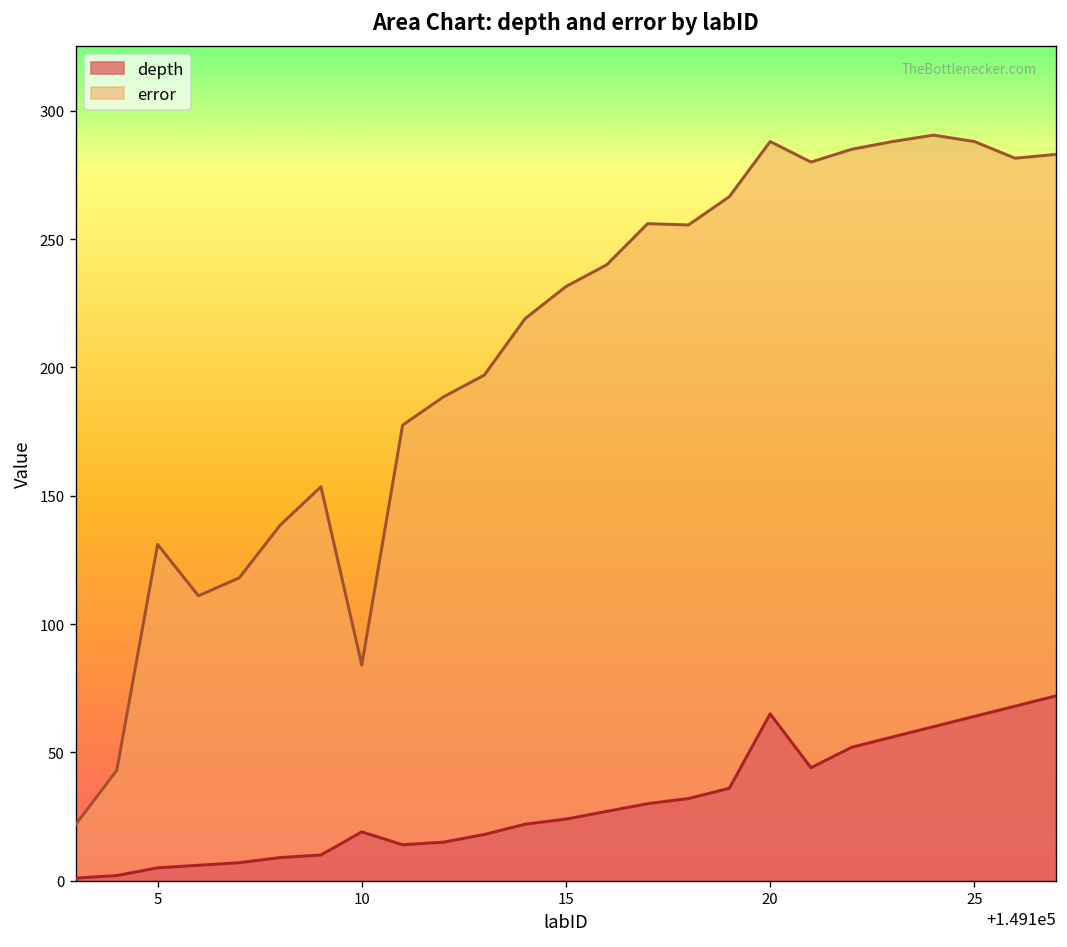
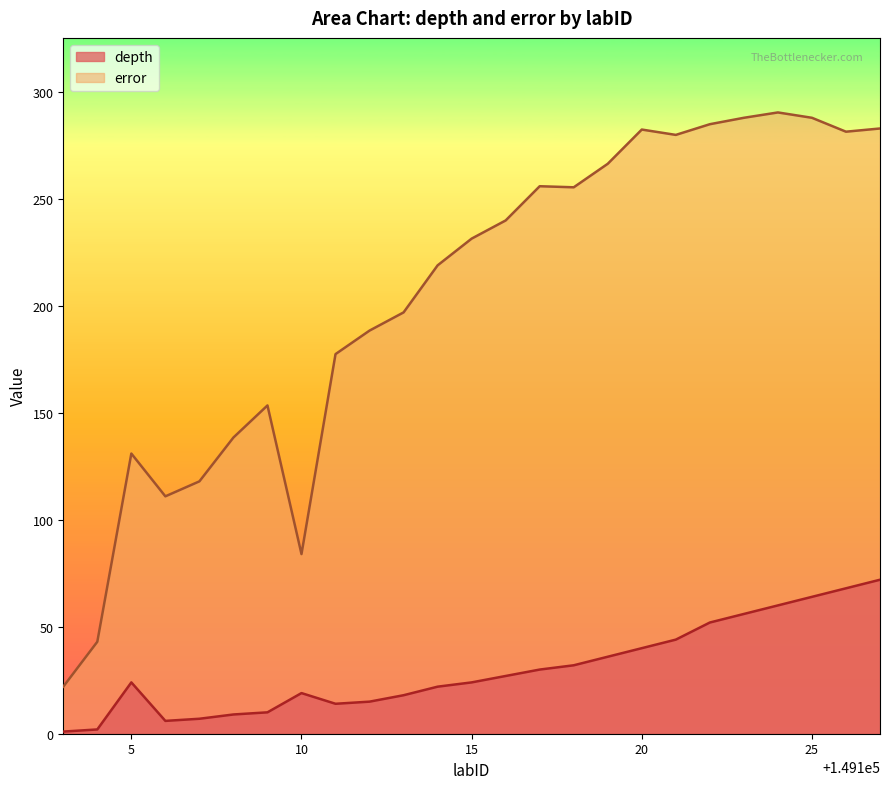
  {
    "depth": {
-     "5": 5,
+     "5": 24,
      "10": 19,
      "15": 24,
-     "20": 65,
+     "20": 40,
      "25": 64
    },
    "error": {
      "5": 131,
      "10": 84,
      "15": 232,
-     "20": 288,
+     "20": 283,
      "25": 288
    }
  }
